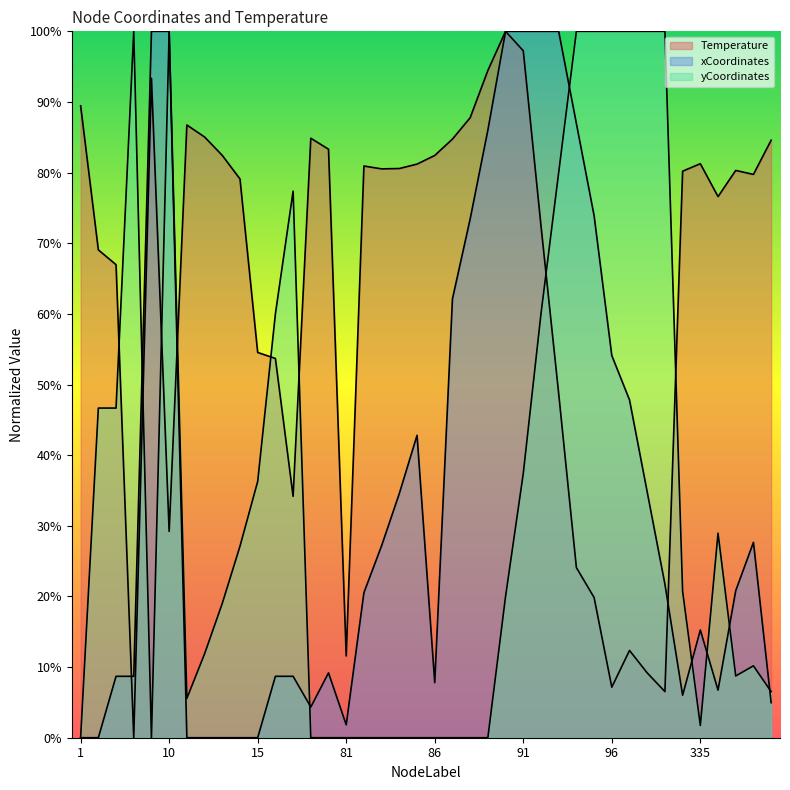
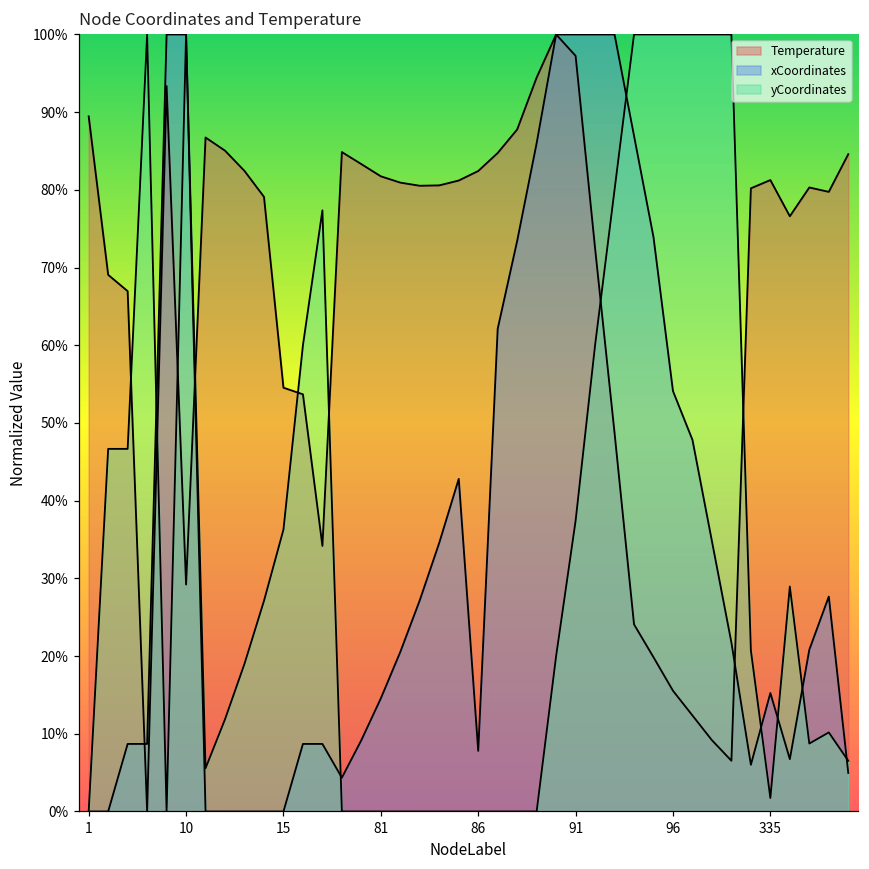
  {
    "Temperature": {
      "10": "29%",
      "15": "55%",
-     "81": "12%",
+     "81": "82%",
      "86": "82%",
      "91": "97%",
-     "96": "7%",
+     "96": "16%",
      "335": "81%"
    },
    "xCoordinates": {
      "15": "0%",
-     "81": "2%",
+     "81": "15%",
      "86": "8%",
      "91": "100%",
      "96": "54%",
      "335": "15%"
    },
    "yCoordinates": {
      "15": "36%",
      "81": "0%",
      "86": "0%",
      "91": "37%",
      "96": "100%",
      "335": "2%"
    }
  }
